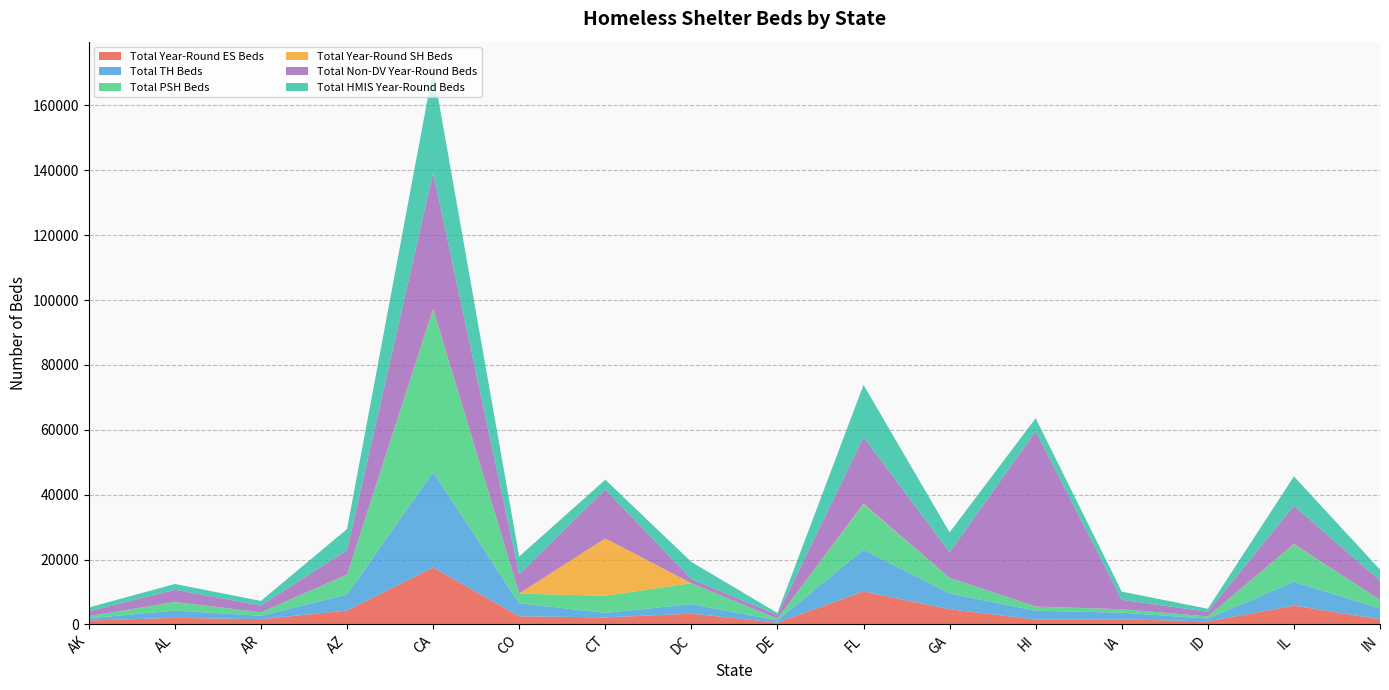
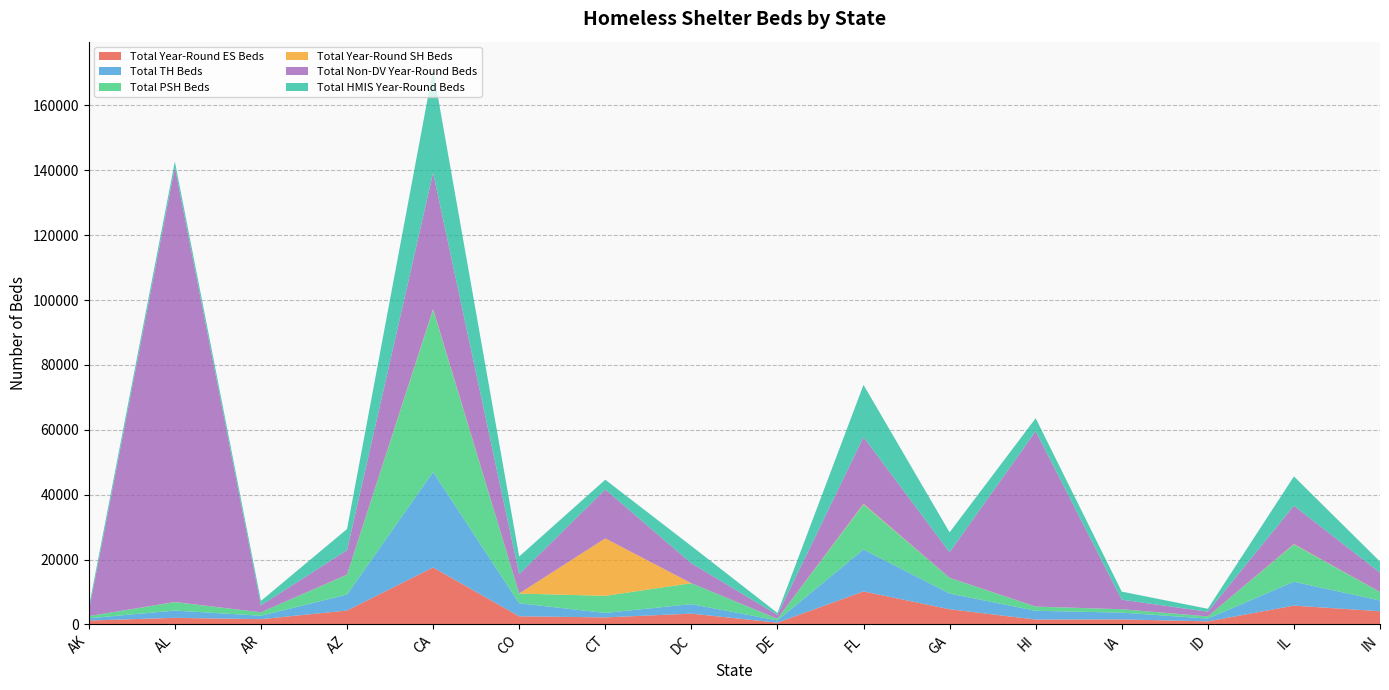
  {
    "Total Year-Round ES Beds": {
      "AL": 2000,
      "AR": 2000,
      "AZ": 4000,
      "CA": 18000,
      "CO": 2000,
      "CT": 2000,
      "DC": 3000,
      "FL": 10000,
      "GA": 5000,
      "HI": 1000,
      "IA": 2000,
      "ID": 1000,
      "IL": 6000,
-     "IN": 2000
+     "IN": 4000
    },
    "Total TH Beds": {
      "AL": 2000,
      "AR": 1000,
      "AZ": 5000,
      "CA": 29000,
      "CO": 4000,
      "CT": 1000,
      "DC": 3000,
      "FL": 13000,
      "GA": 5000,
      "HI": 3000,
      "IA": 2000,
      "IL": 7000,
      "IN": 3000
    },
    "Total Year-Round SH Beds": {
      "CT": 18000
    },
    "Total Non-DV Year-Round Beds": {
      "AK": 1000,
-     "AL": 4000,
+     "AL": 134000,
      "AR": 2000,
      "AZ": 8000,
      "CA": 42000,
      "CO": 6000,
      "CT": 15000,
-     "DC": 1000,
+     "DC": 6000,
      "FL": 21000,
      "GA": 8000,
      "HI": 54000,
      "IA": 3000,
      "ID": 1000,
      "IL": 12000,
      "IN": 6000
    }
  }
